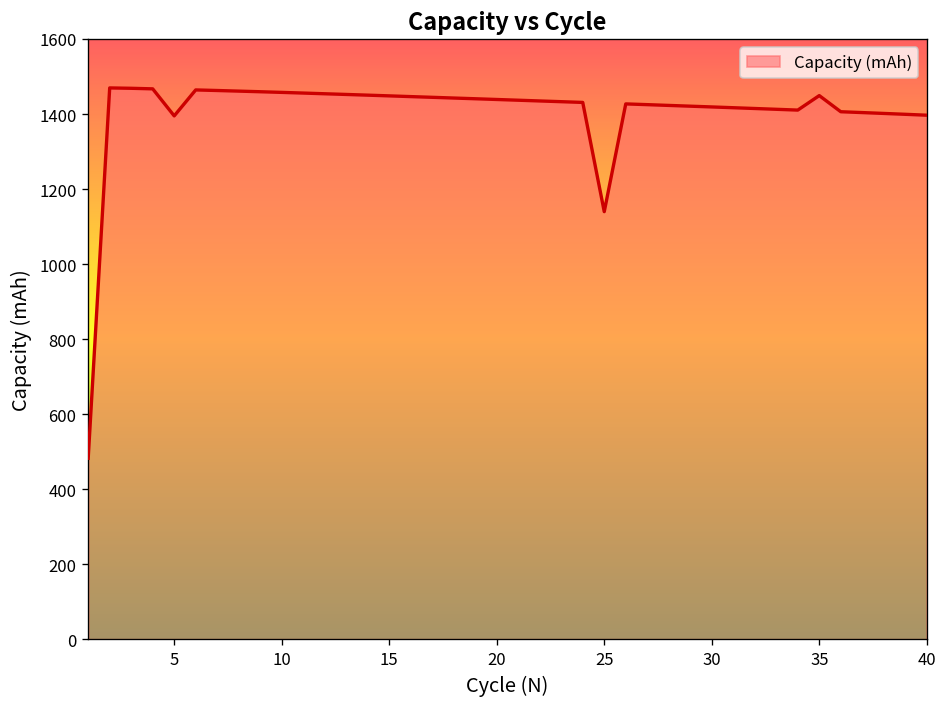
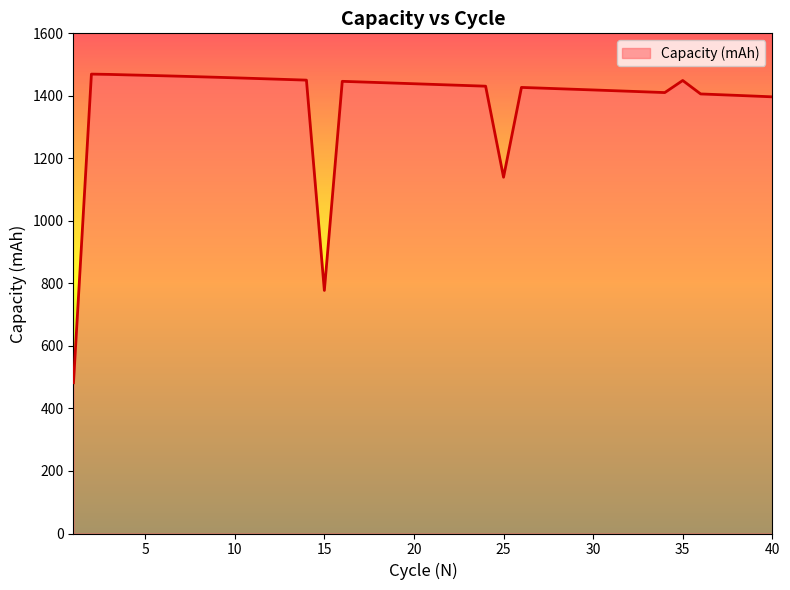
  {
-   "5": 1400,
+   "5": 1470,
    "10": 1460,
-   "15": 1450,
+   "15": 780,
    "20": 1440,
    "25": 1140,
    "30": 1420,
    "35": 1450,
    "40": 1400
  }
